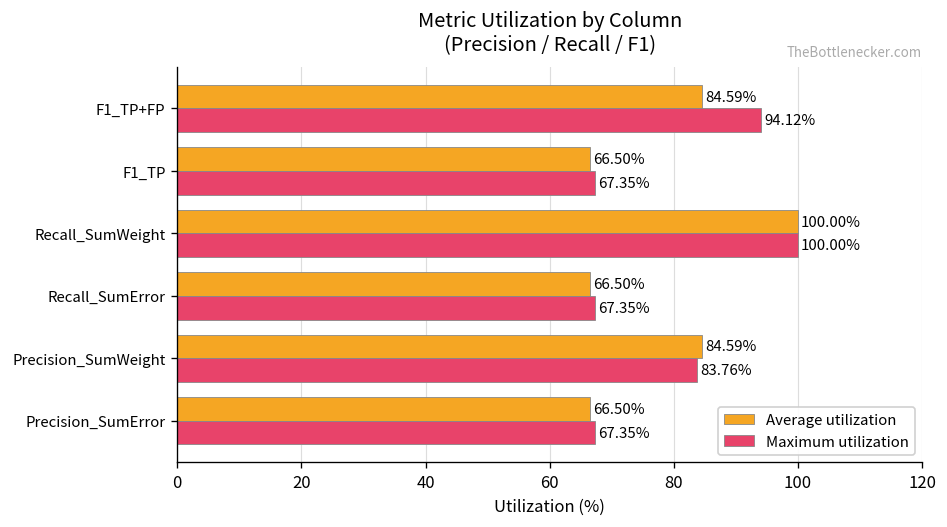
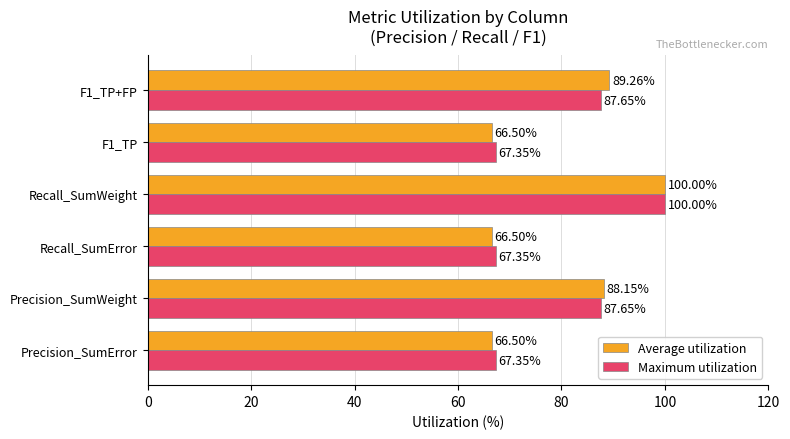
  {
    "Average utilization": {
-     "F1_TP+FP": "84.59%",
+     "F1_TP+FP": "89.26%",
      "F1_TP": "66.50%",
      "Recall_SumWeight": "100.00%",
      "Recall_SumError": "66.50%",
-     "Precision_SumWeight": "84.59%",
+     "Precision_SumWeight": "88.15%",
      "Precision_SumError": "66.50%"
    },
    "Maximum utilization": {
-     "F1_TP+FP": "94.12%",
+     "F1_TP+FP": "87.65%",
      "F1_TP": "67.35%",
      "Recall_SumWeight": "100.00%",
      "Recall_SumError": "67.35%",
-     "Precision_SumWeight": "83.76%",
+     "Precision_SumWeight": "87.65%",
      "Precision_SumError": "67.35%"
    }
  }
